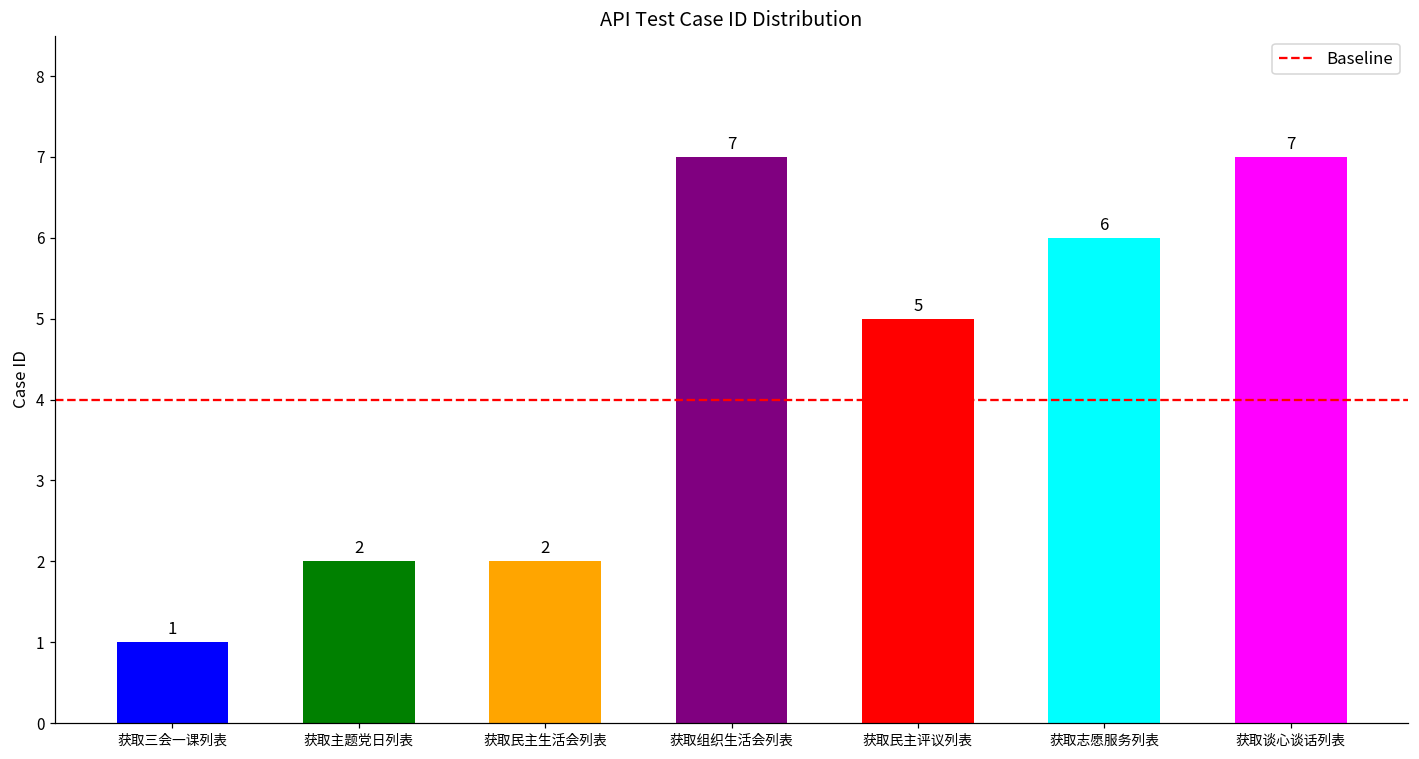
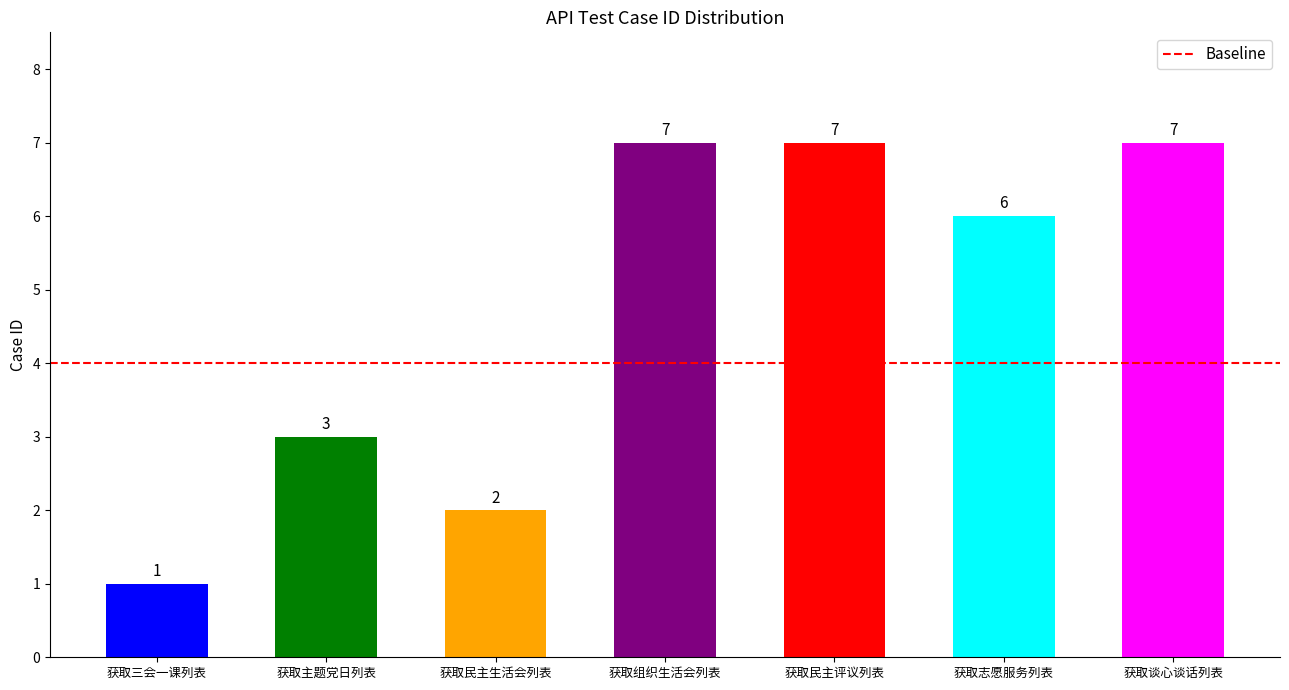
  {
    "获取三会一课列表": 1,
-   "获取主题党日列表": 2,
+   "获取主题党日列表": 3,
    "获取民主生活会列表": 2,
    "获取组织生活会列表": 7,
-   "获取民主评议列表": 5,
+   "获取民主评议列表": 7,
    "获取志愿服务列表": 6,
    "获取谈心谈话列表": 7
  }
